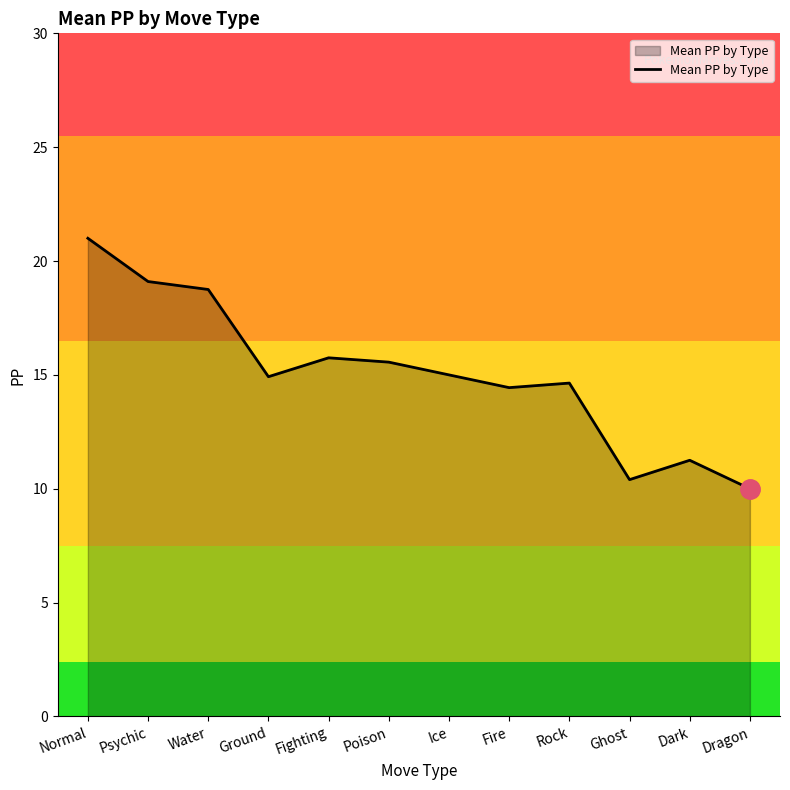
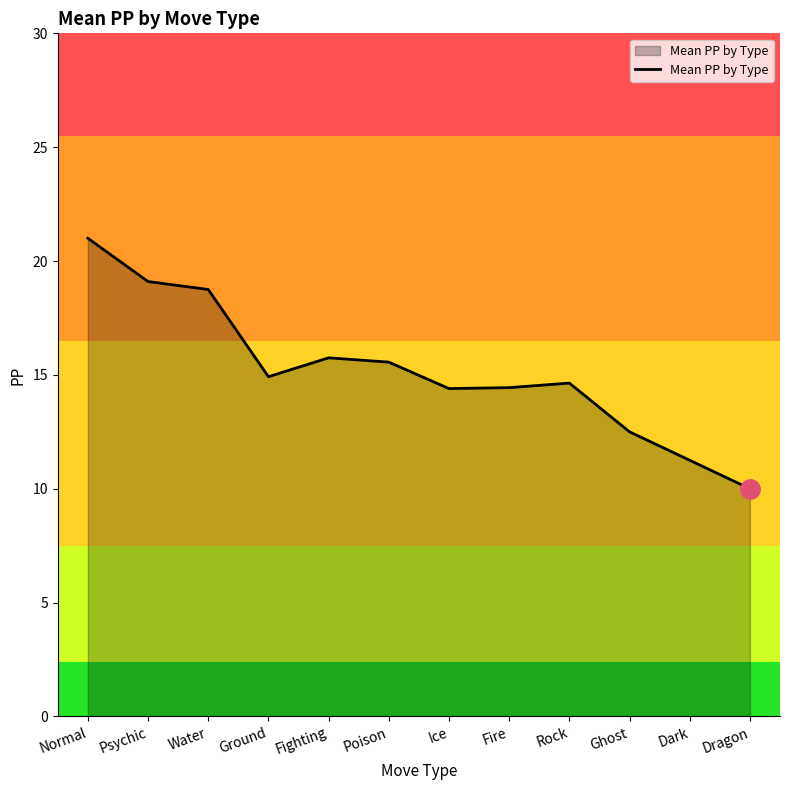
  {
    "Mean PP by Type": {
      "Normal": 21.0,
      "Psychic": 19.1,
      "Water": 18.8,
      "Ground": 14.9,
      "Fighting": 15.8,
      "Poison": 15.6,
-     "Ice": 15.0,
+     "Ice": 14.4,
      "Fire": 14.4,
      "Rock": 14.6,
-     "Ghost": 10.4,
+     "Ghost": 12.5,
      "Dark": 11.3
    }
  }
